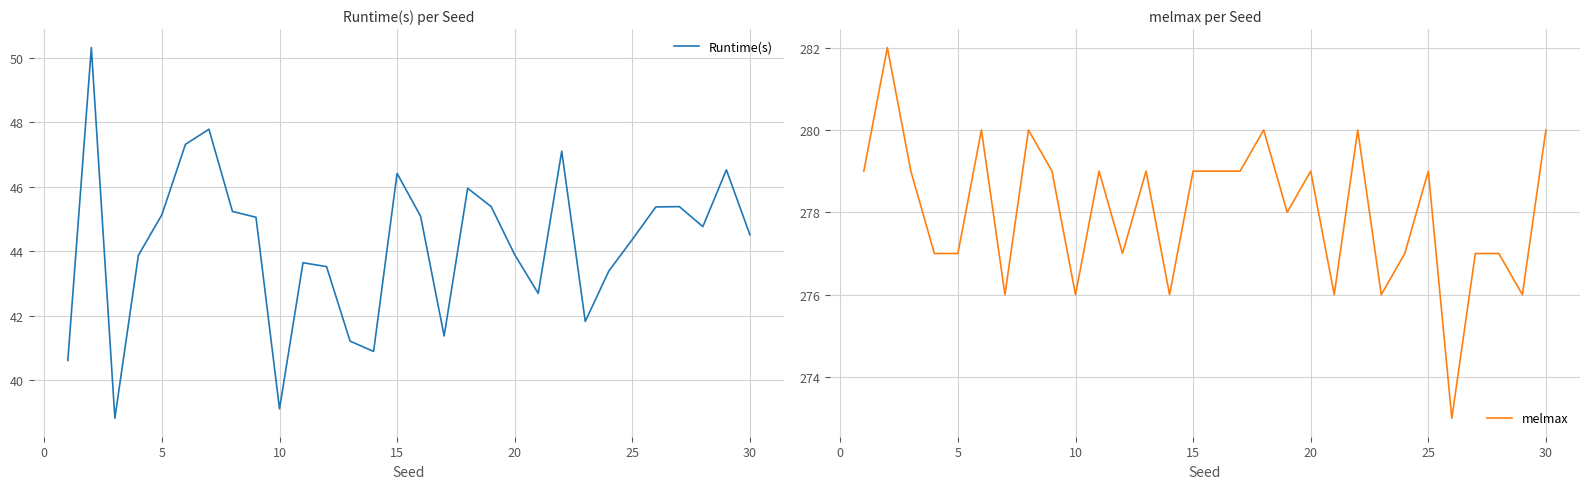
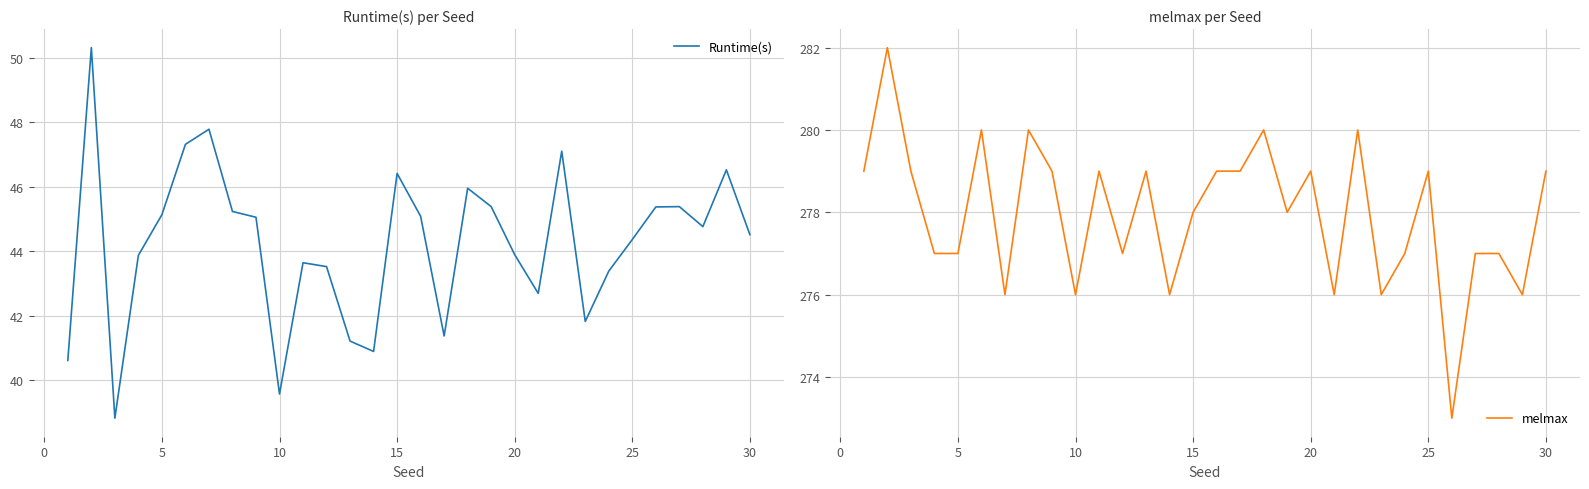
  {
    "Runtime(s) per Seed": {
      "5": 45.1,
-     "10": 39.1,
+     "10": 39.6,
      "15": 46.4,
      "20": 43.9,
      "25": 44.4,
      "30": 44.5
    },
    "melmax per Seed": {
      "5": 277,
      "10": 276,
-     "15": 279,
+     "15": 278,
      "20": 279,
      "25": 279,
-     "30": 280
+     "30": 279
    }
  }
